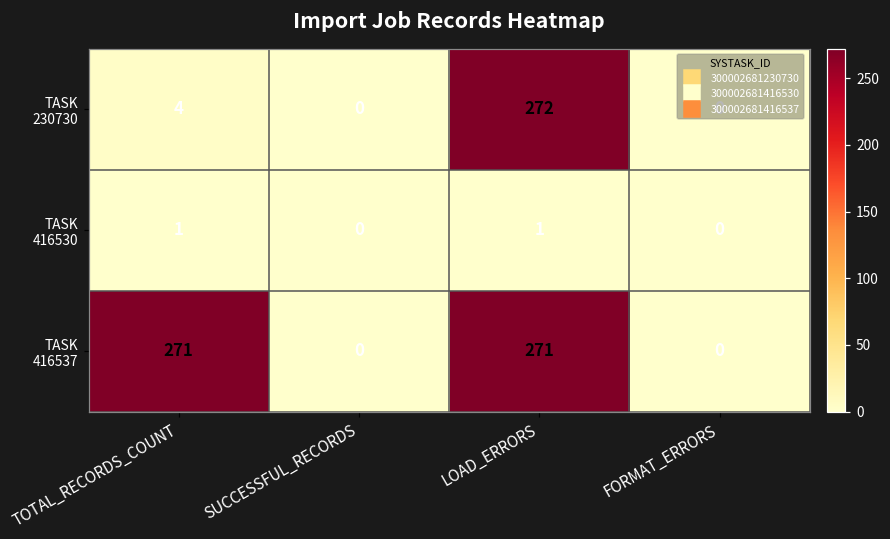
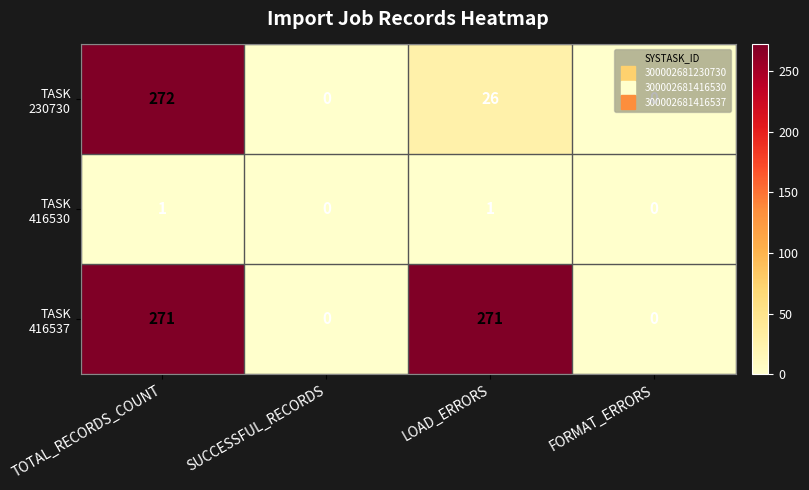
  {
    "TASK 230730": {
-     "TOTAL_RECORDS_COUNT": 4,
+     "TOTAL_RECORDS_COUNT": 272,
      "SUCCESSFUL_RECORDS": 0,
-     "LOAD_ERRORS": 272
+     "LOAD_ERRORS": 26
    },
    "TASK 416530": {
      "TOTAL_RECORDS_COUNT": 1,
      "SUCCESSFUL_RECORDS": 0,
      "LOAD_ERRORS": 1,
      "FORMAT_ERRORS": 0
    },
    "TASK 416537": {
      "TOTAL_RECORDS_COUNT": 271,
      "SUCCESSFUL_RECORDS": 0,
      "LOAD_ERRORS": 271,
      "FORMAT_ERRORS": 0
    }
  }
